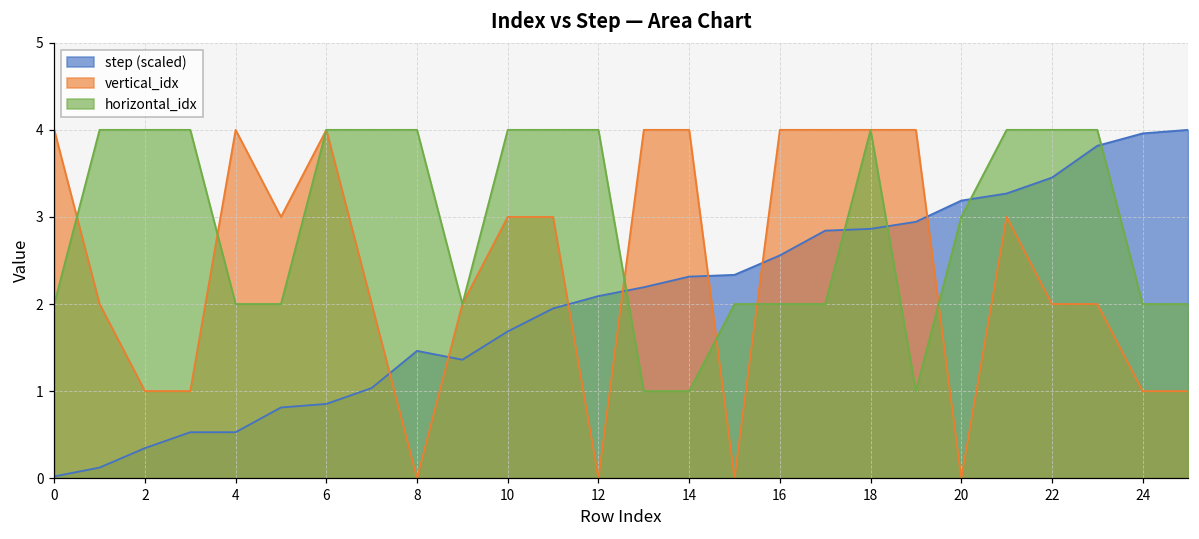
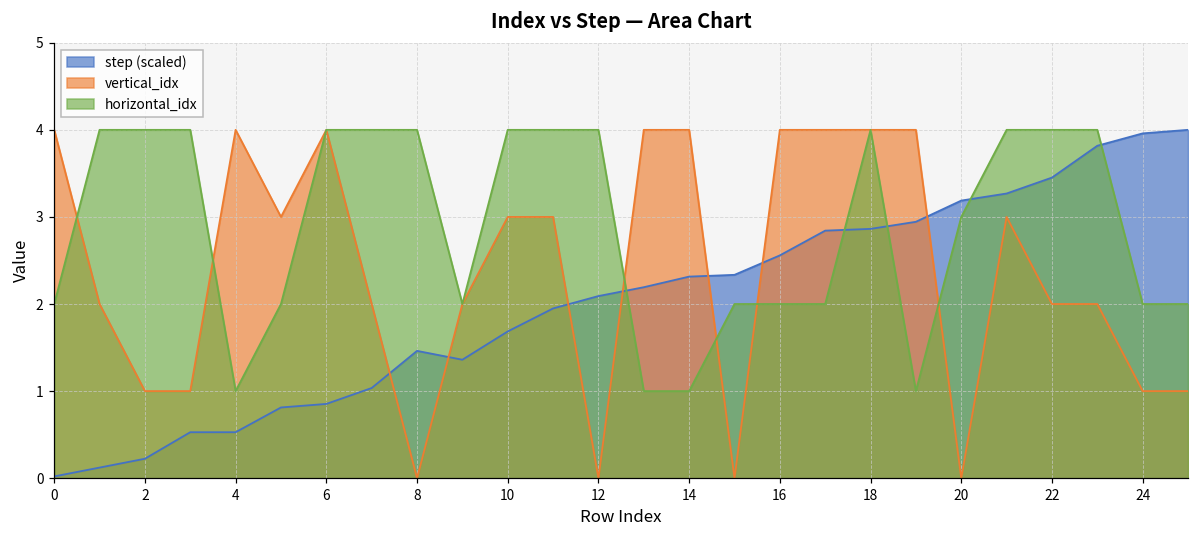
  {
    "step (scaled)": {
      "0": 0.0,
-     "2": 0.3,
+     "2": 0.2,
      "4": 0.5,
      "6": 0.9,
      "8": 1.5,
      "10": 1.7,
      "12": 2.1,
      "14": 2.3,
      "16": 2.6,
      "18": 2.9,
      "20": 3.2,
      "22": 3.5,
      "24": 4.0
    },
    "vertical_idx": {
      "0": 4.0,
      "2": 1.0,
      "4": 4.0,
      "8": 0.0,
      "10": 3.0,
      "12": 0.0,
      "14": 4.0,
      "16": 4.0,
      "20": 0.0,
      "22": 2.0,
      "24": 1.0
    },
    "horizontal_idx": {
      "0": 2,
      "2": 4,
-     "4": 2,
+     "4": 1,
      "8": 4,
      "10": 4,
      "12": 4,
      "14": 1,
      "16": 2,
      "20": 3,
      "22": 4,
      "24": 2
    }
  }
